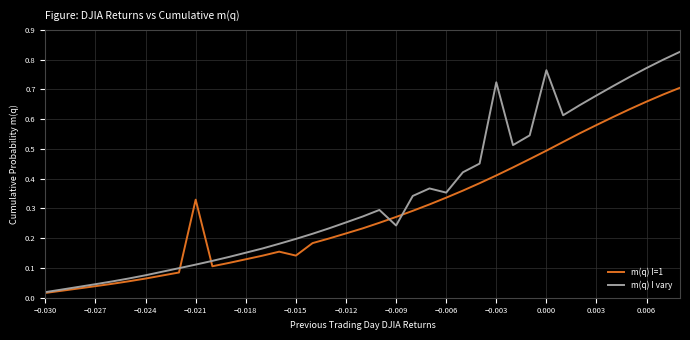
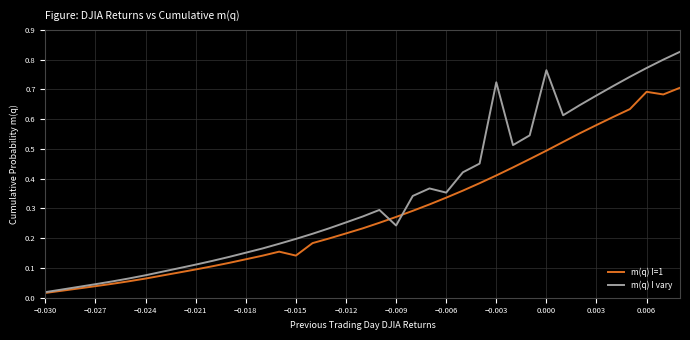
  {
    "m(q) I=1": {
      "−0.024": 0.06,
-     "−0.021": 0.33,
+     "−0.021": 0.09,
      "−0.018": 0.13,
      "−0.015": 0.14,
      "−0.012": 0.22,
      "−0.009": 0.27,
      "−0.006": 0.34,
      "−0.003": 0.41,
      "0.000": 0.49,
      "0.003": 0.58,
-     "0.006": 0.66
+     "0.006": 0.69
    },
    "m(q) I vary": {
      "−0.024": 0.08,
      "−0.021": 0.11,
      "−0.018": 0.15,
      "−0.015": 0.20,
      "−0.012": 0.25,
      "−0.009": 0.24,
      "−0.006": 0.35,
      "−0.003": 0.72,
      "0.000": 0.76,
      "0.003": 0.68,
      "0.006": 0.77
    }
  }
